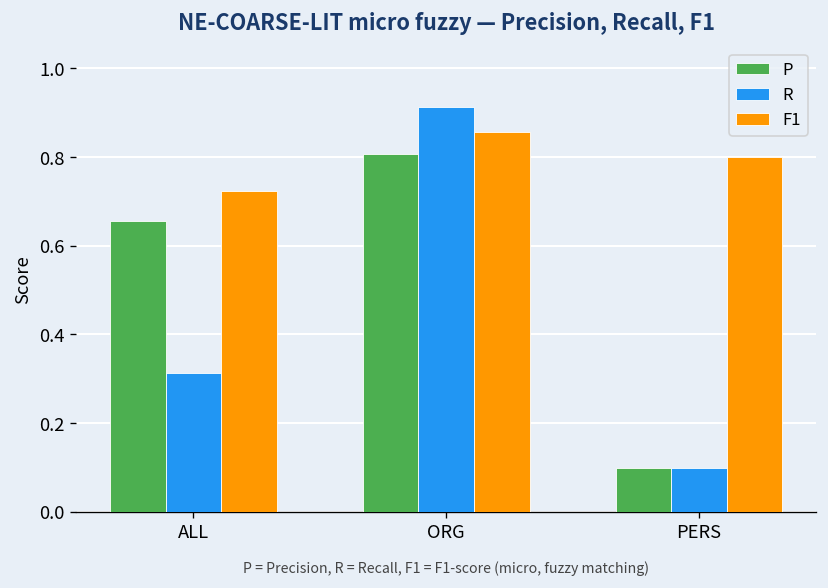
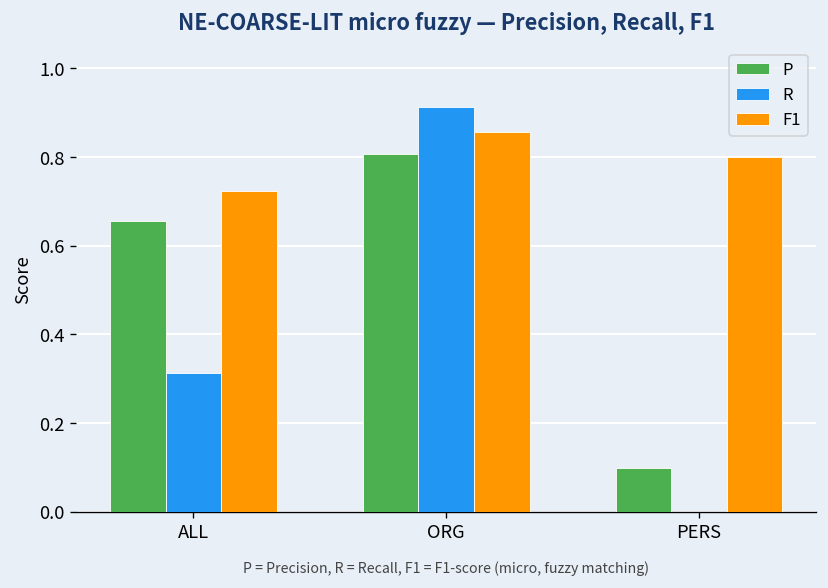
  {
    "P": {
      "ALL": 0.66,
      "ORG": 0.81,
      "PERS": 0.1
    },
    "R": {
      "ALL": 0.31,
      "ORG": 0.91,
-     "PERS": 0.1
+     "PERS": 0.0
    },
    "F1": {
      "ALL": 0.72,
      "ORG": 0.86,
      "PERS": 0.8
    }
  }
